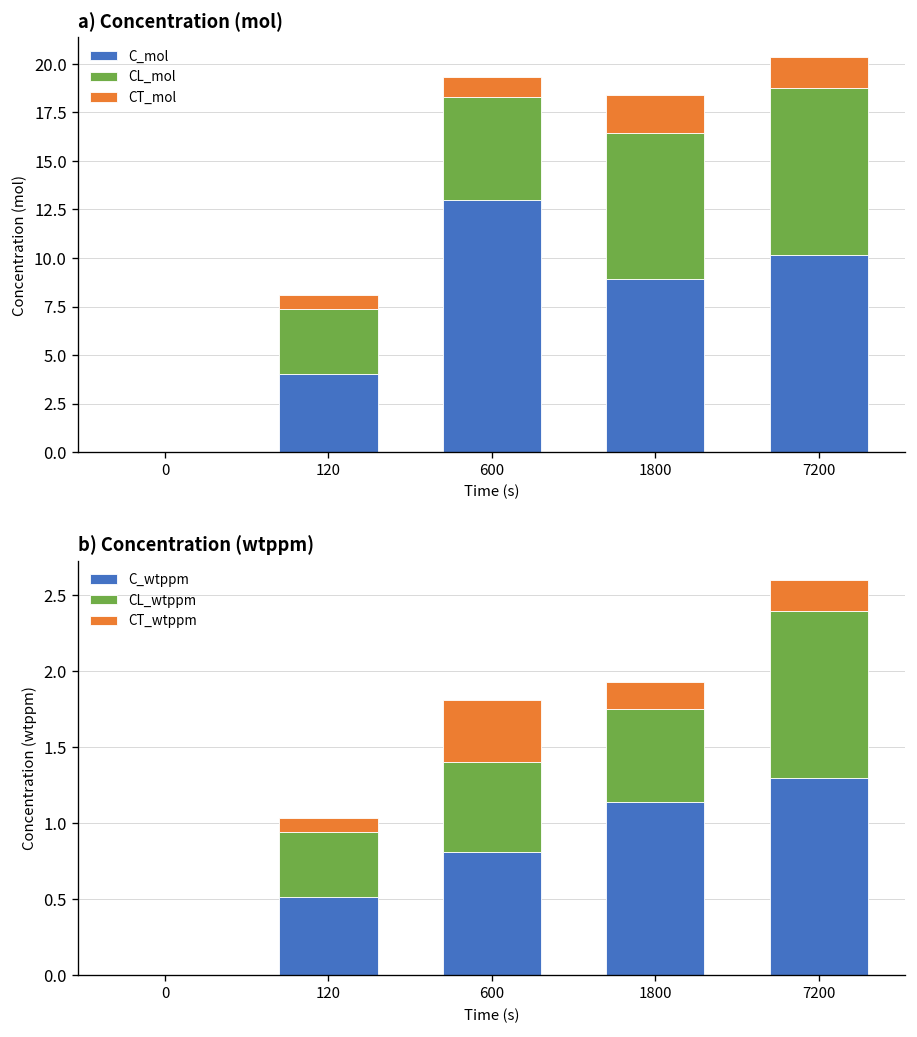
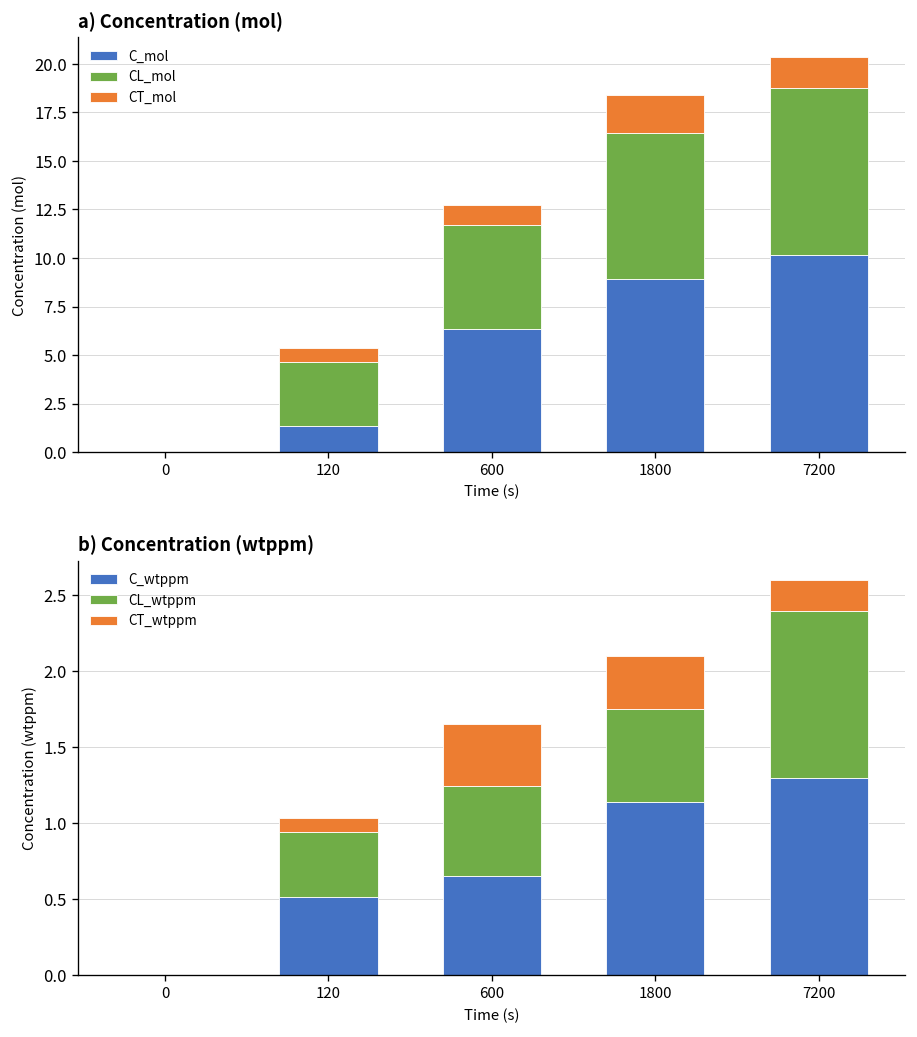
  {
    "a) Concentration (mol)": {
      "C_mol": {
        "0": 0.0,
-       "120": 4.0,
-       "600": 13.0,
+       "120": 1.3,
+       "600": 6.4,
        "1800": 8.9,
        "7200": 10.2
      },
      "CL_mol": {
        "0": 0.0,
        "120": 3.3,
        "600": 5.3,
        "1800": 7.5,
        "7200": 8.6
      },
      "CT_mol": {
        "0": 0.0,
        "120": 0.7,
        "600": 1.0,
        "1800": 2.0,
        "7200": 1.6
      }
    },
    "b) Concentration (wtppm)": {
      "C_wtppm": {
        "0": 0.00,
        "120": 0.52,
-       "600": 0.81,
+       "600": 0.65,
        "1800": 1.14,
        "7200": 1.30
      },
      "CL_wtppm": {
        "0": 0.00,
        "120": 0.43,
        "600": 0.59,
        "1800": 0.61,
        "7200": 1.10
      },
      "CT_wtppm": {
        "0": 0.00,
        "120": 0.09,
        "600": 0.41,
-       "1800": 0.18,
+       "1800": 0.35,
        "7200": 0.20
      }
    }
  }
